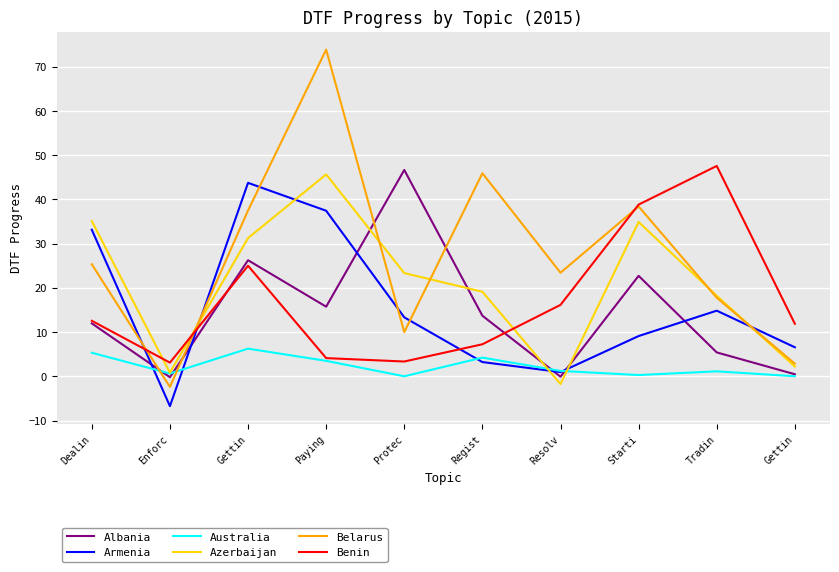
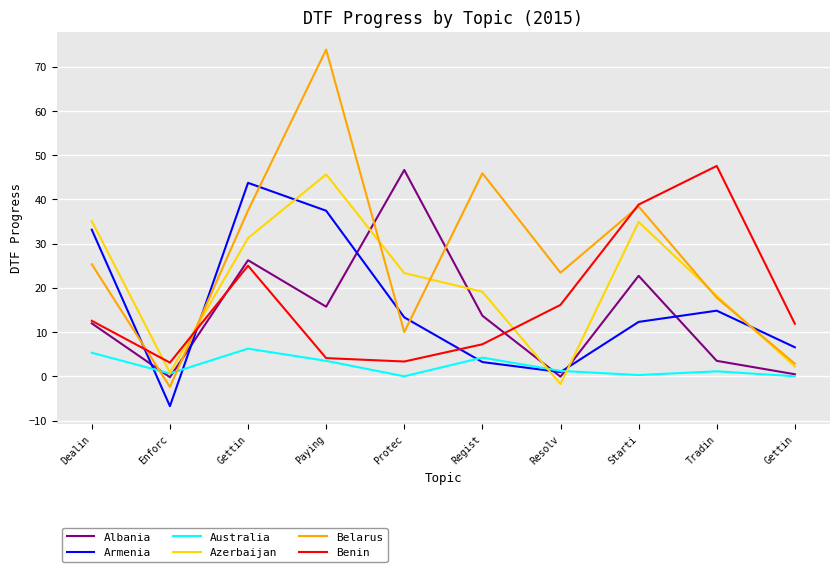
  {
    "Albania": {
      "Dealin": 12,
      "Enforc": 0,
      "Paying": 16,
      "Protec": 47,
      "Regist": 14,
      "Resolv": 0,
      "Starti": 23,
-     "Tradin": 5
+     "Tradin": 3
    },
    "Armenia": {
      "Dealin": 33,
      "Enforc": -7,
      "Paying": 37,
      "Protec": 13,
      "Regist": 3,
-     "Starti": 9,
+     "Starti": 12,
      "Tradin": 15
    },
    "Australia": {
      "Dealin": 5,
      "Paying": 3,
      "Protec": 0,
      "Regist": 4,
      "Starti": 0,
      "Tradin": 1
    },
    "Benin": {
      "Dealin": 13,
      "Enforc": 3,
      "Paying": 4,
      "Protec": 3,
      "Regist": 7,
      "Resolv": 16,
      "Tradin": 48
    }
  }
